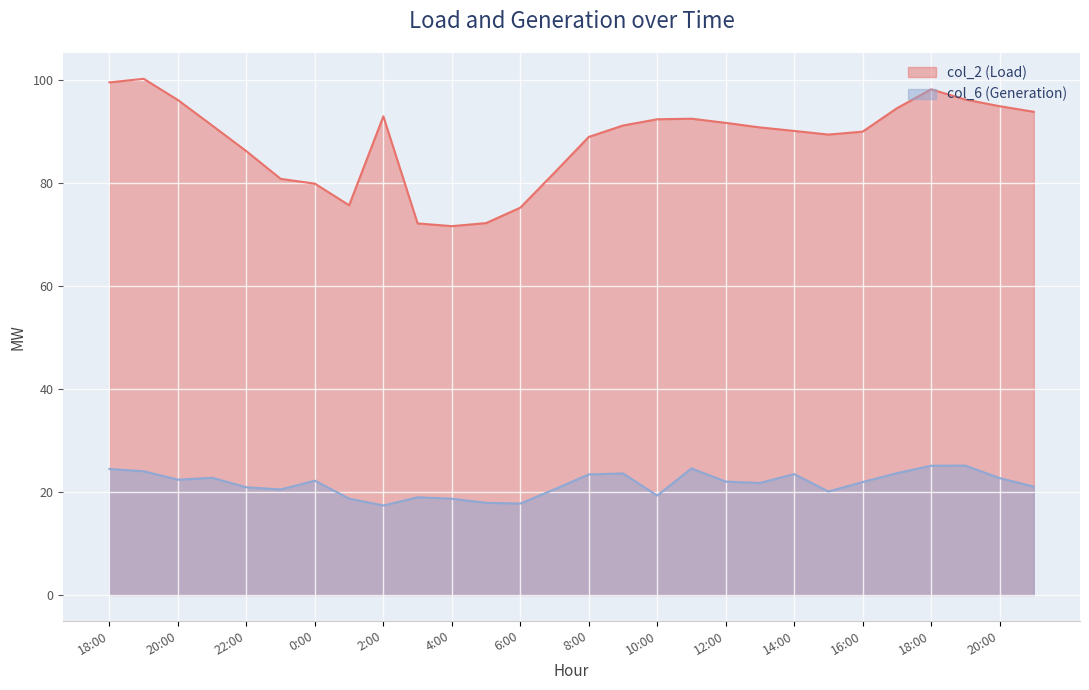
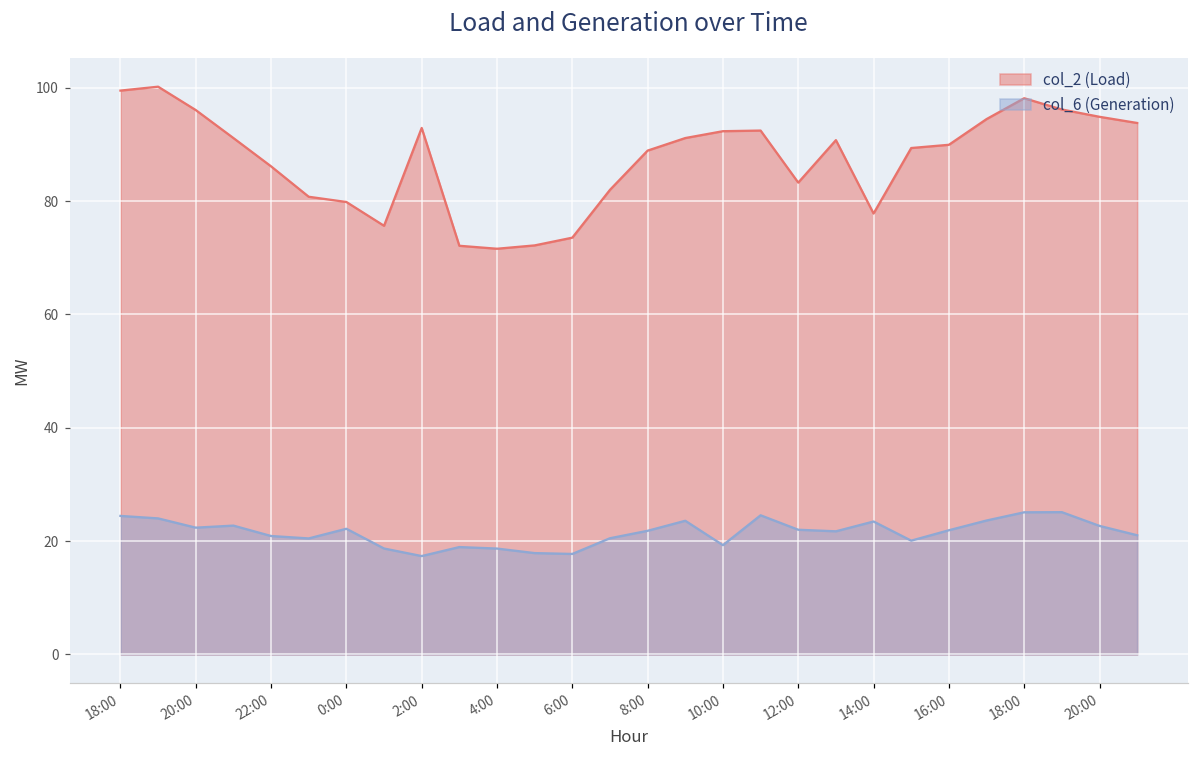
  {
    "col_2 (Load)": {
      "22:00": 86,
      "0:00": 80,
      "2:00": 93,
      "4:00": 72,
-     "6:00": 75,
+     "6:00": 74,
      "8:00": 89,
      "10:00": 92,
-     "12:00": 92,
-     "14:00": 90,
+     "12:00": 83,
+     "14:00": 78,
      "16:00": 90
    },
    "col_6 (Generation)": {
      "22:00": 21,
      "0:00": 22,
      "2:00": 17,
      "4:00": 19,
      "6:00": 18,
-     "8:00": 23,
+     "8:00": 22,
      "10:00": 19,
      "12:00": 22,
      "14:00": 23,
      "16:00": 22
    }
  }
